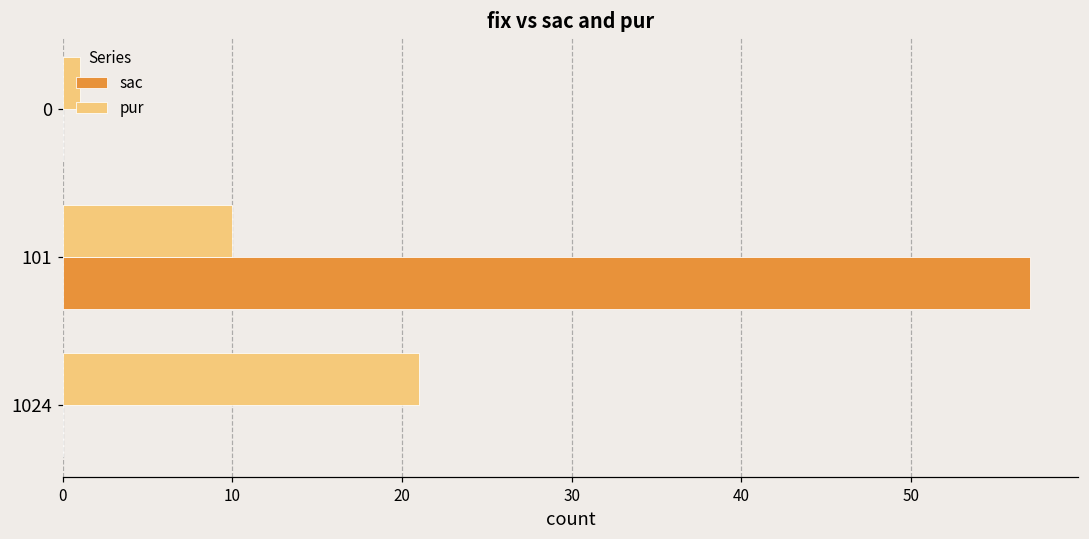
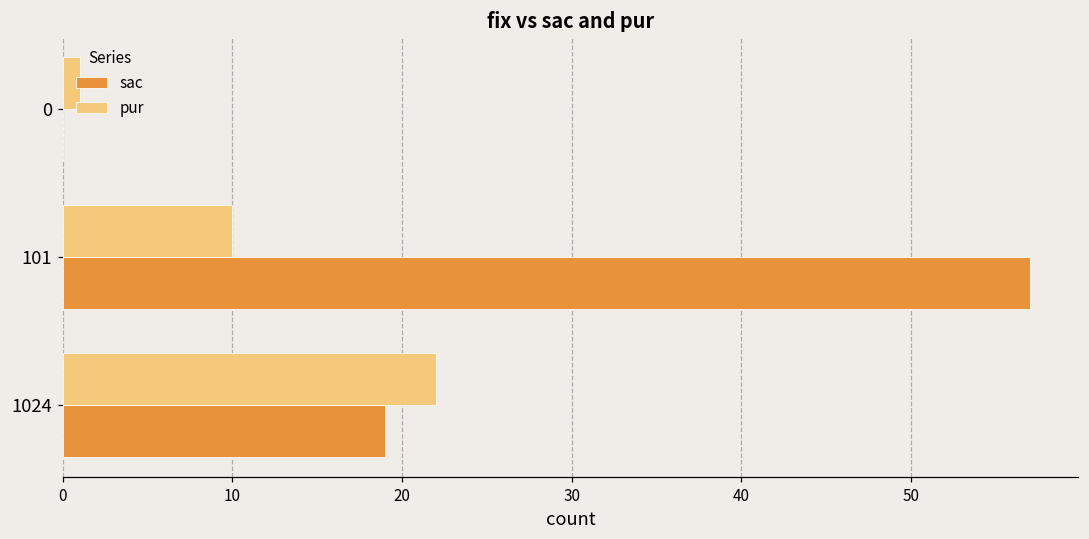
  {
    "sac": {
      "0": 0,
      "101": 57,
-     "1024": 0
+     "1024": 19
    },
    "pur": {
      "0": 1,
      "101": 10,
-     "1024": 21
+     "1024": 22
    }
  }
